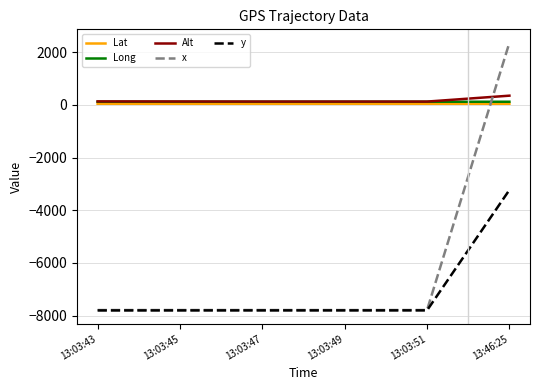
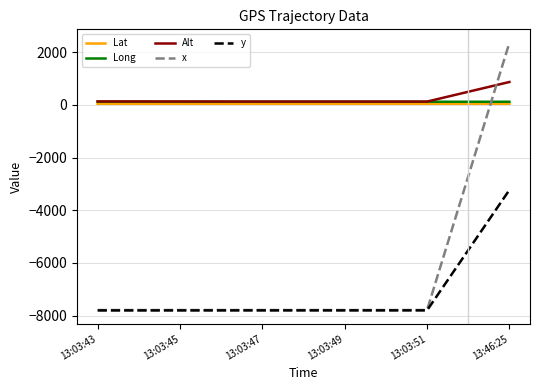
  {
    "Alt": {
-     "13:46:25": 300
+     "13:46:25": 900
    },
    "x": {
      "13:46:25": 2400
    },
    "y": {
      "13:46:25": -3200
    }
  }
